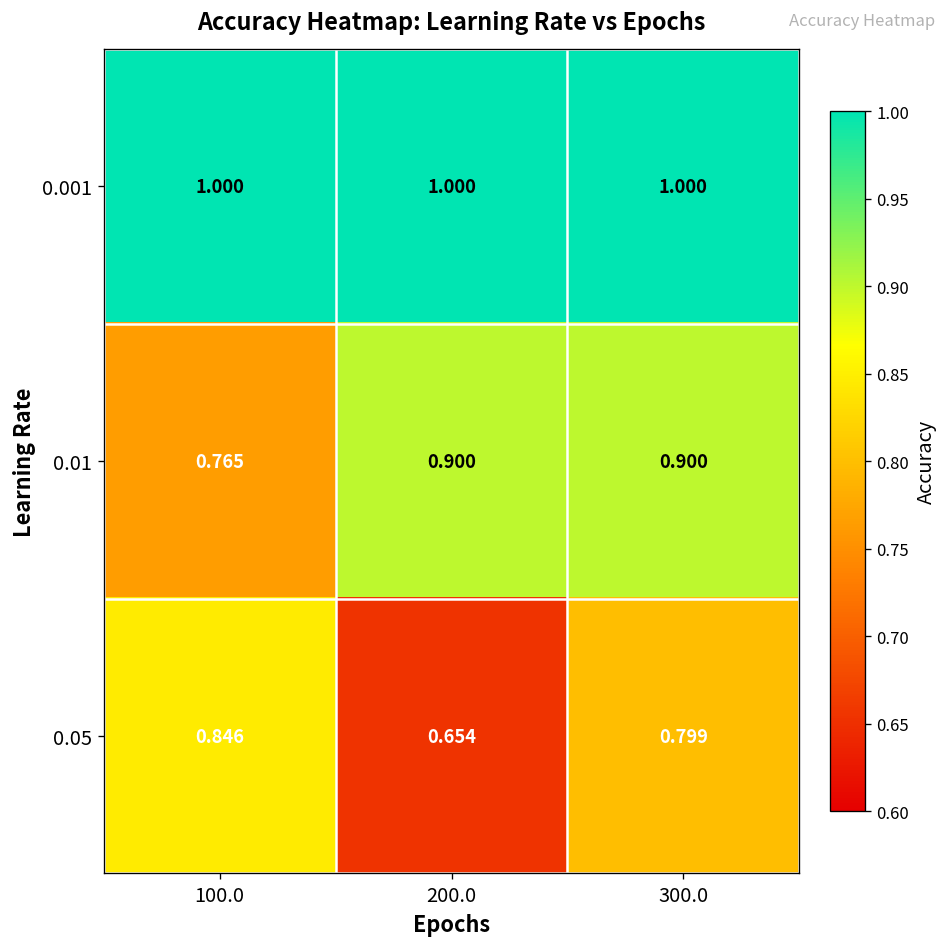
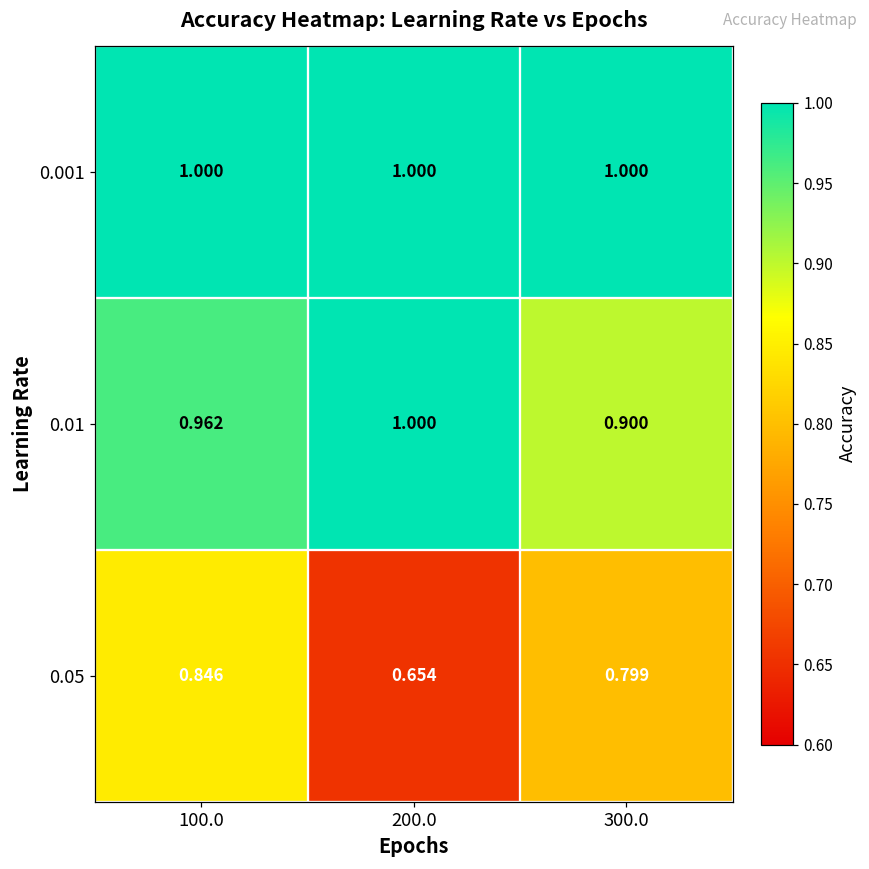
  {
    "0.001": {
      "100.0": 1.000,
      "200.0": 1.000,
      "300.0": 1.000
    },
    "0.01": {
-     "100.0": 0.765,
-     "200.0": 0.900,
+     "100.0": 0.962,
+     "200.0": 1.000,
      "300.0": 0.900
    },
    "0.05": {
      "100.0": 0.846,
      "200.0": 0.654,
      "300.0": 0.799
    }
  }
